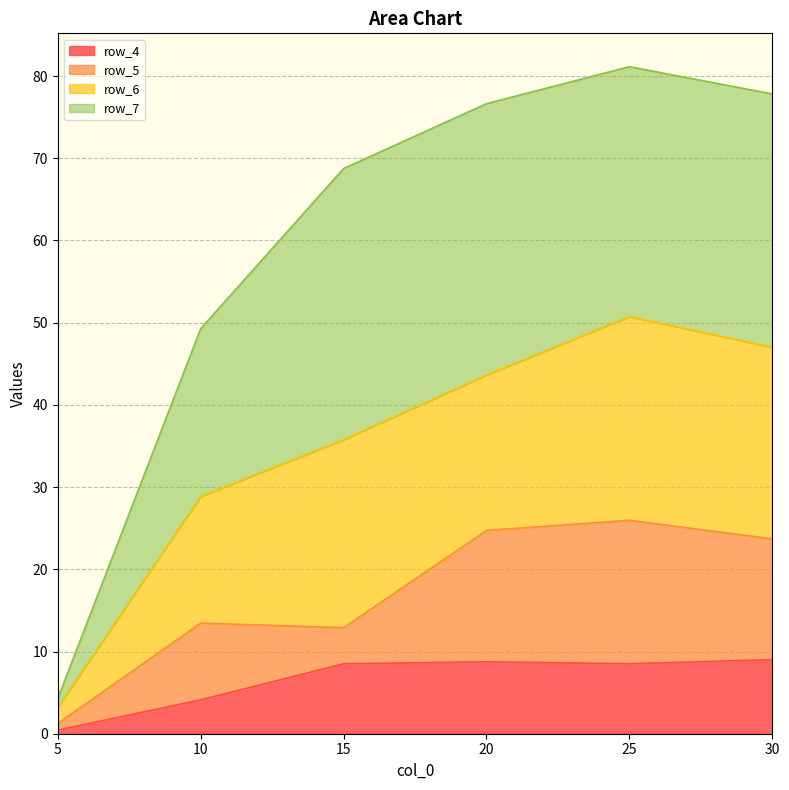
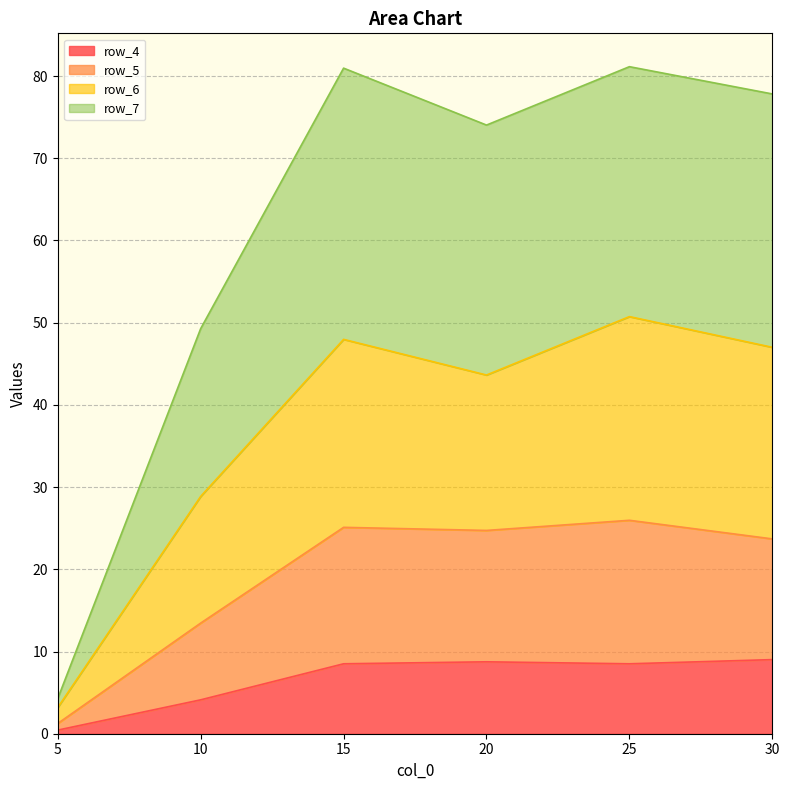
  {
    "row_4": {
      "5": 0,
      "10": 4,
      "15": 9,
      "20": 9,
      "25": 9,
      "30": 9
    },
    "row_5": {
      "5": 1,
      "10": 9,
-     "15": 4,
+     "15": 17,
      "20": 16,
      "25": 17,
      "30": 15
    },
    "row_6": {
      "5": 2,
      "10": 15,
      "15": 23,
      "20": 19,
      "25": 25,
      "30": 23
    },
    "row_7": {
      "5": 1,
      "10": 20,
      "15": 33,
-     "20": 33,
+     "20": 30,
      "25": 30,
      "30": 31
    }
  }
